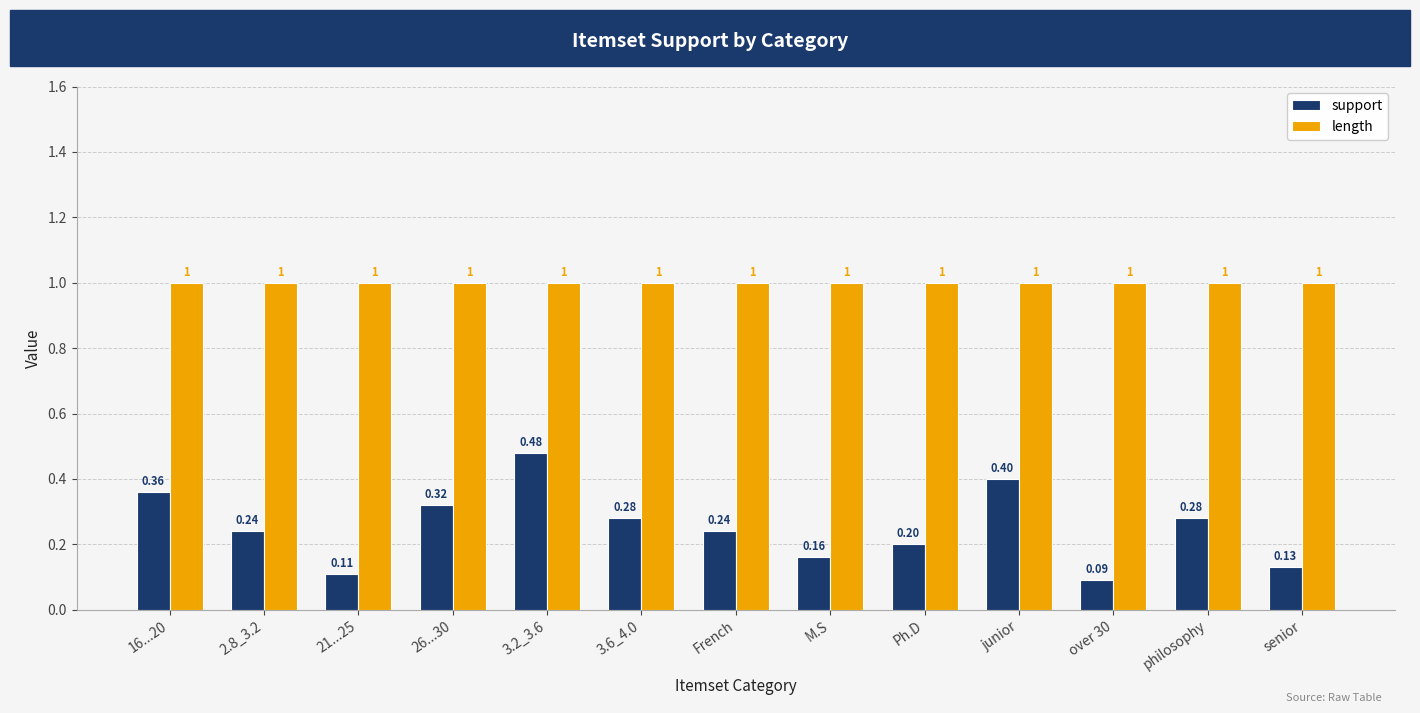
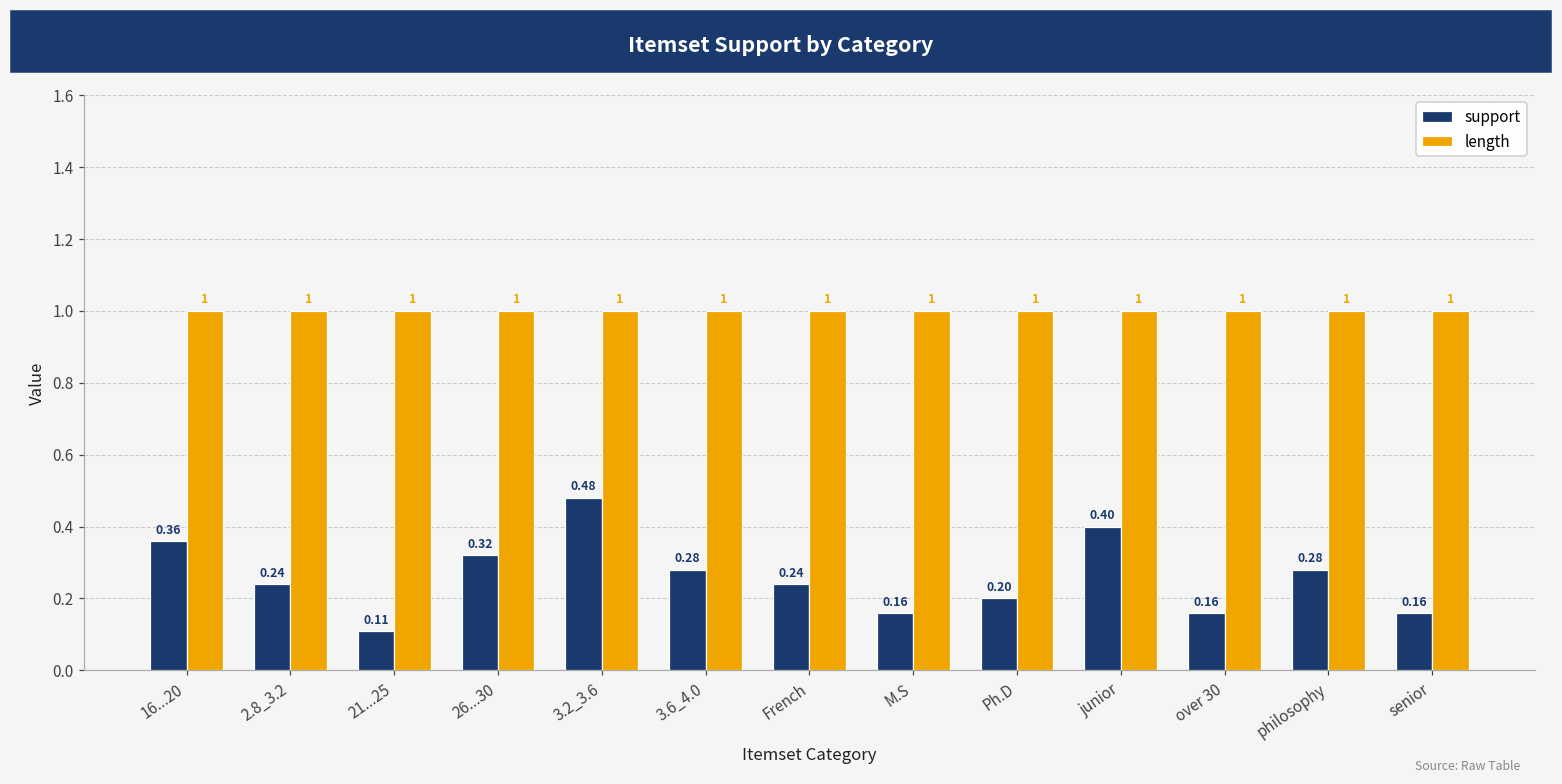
  {
    "support": {
      "16...20": 0.36,
      "2.8_3.2": 0.24,
      "21...25": 0.11,
      "26...30": 0.32,
      "3.2_3.6": 0.48,
      "3.6_4.0": 0.28,
      "French": 0.24,
      "M.S": 0.16,
      "Ph.D": 0.20,
      "junior": 0.40,
-     "over 30": 0.09,
+     "over 30": 0.16,
      "philosophy": 0.28,
-     "senior": 0.13
+     "senior": 0.16
    },
    "length": {
      "16...20": 1,
      "2.8_3.2": 1,
      "21...25": 1,
      "26...30": 1,
      "3.2_3.6": 1,
      "3.6_4.0": 1,
      "French": 1,
      "M.S": 1,
      "Ph.D": 1,
      "junior": 1,
      "over 30": 1,
      "philosophy": 1,
      "senior": 1
    }
  }
